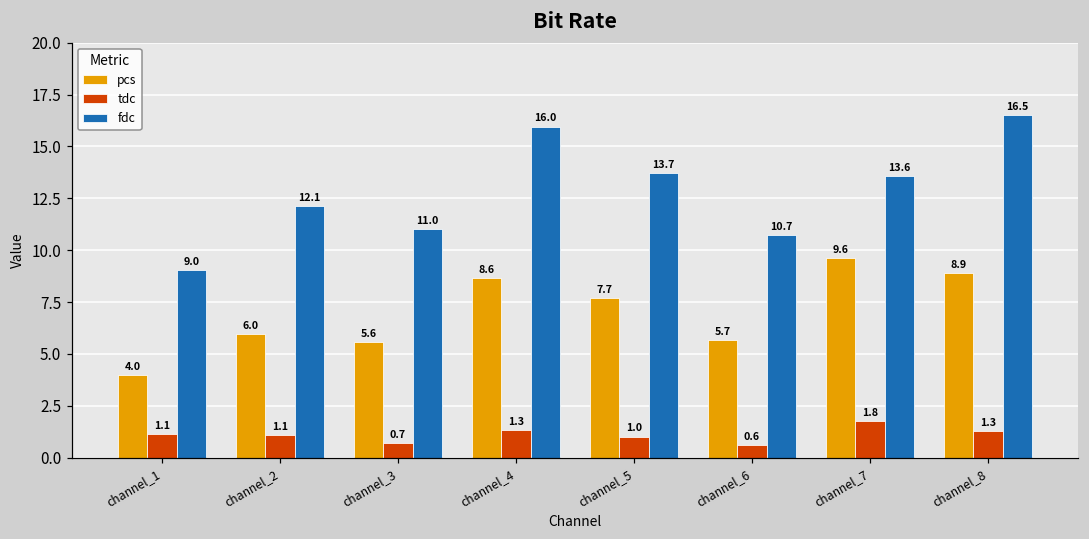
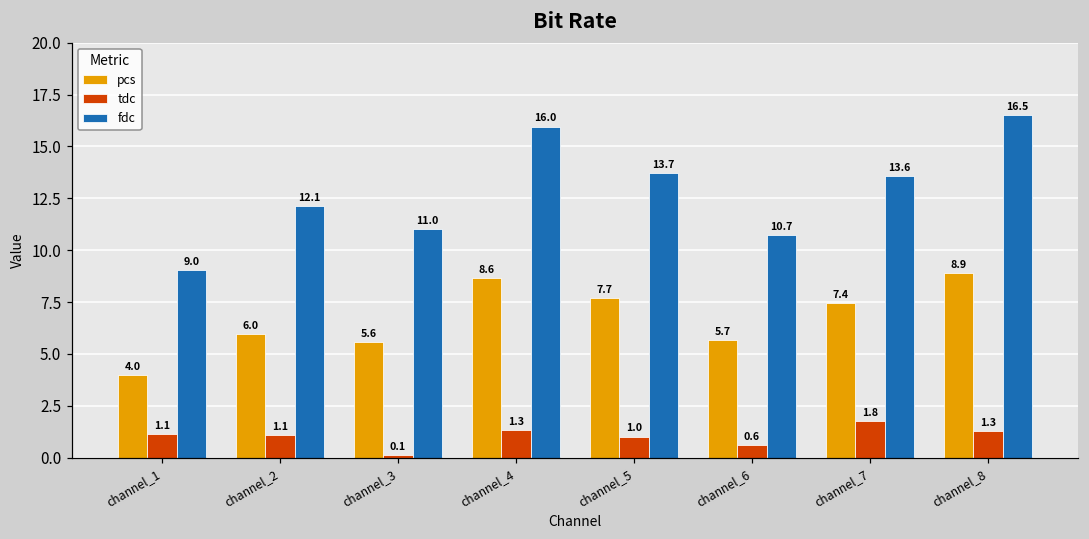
  {
    "pcs": {
      "channel_1": 4.0,
      "channel_2": 6.0,
      "channel_3": 5.6,
      "channel_4": 8.6,
      "channel_5": 7.7,
      "channel_6": 5.7,
-     "channel_7": 9.6,
+     "channel_7": 7.4,
      "channel_8": 8.9
    },
    "tdc": {
      "channel_1": 1.1,
      "channel_2": 1.1,
-     "channel_3": 0.7,
+     "channel_3": 0.1,
      "channel_4": 1.3,
      "channel_5": 1.0,
      "channel_6": 0.6,
      "channel_7": 1.8,
      "channel_8": 1.3
    },
    "fdc": {
      "channel_1": 9.0,
      "channel_2": 12.1,
      "channel_3": 11.0,
      "channel_4": 16.0,
      "channel_5": 13.7,
      "channel_6": 10.7,
      "channel_7": 13.6,
      "channel_8": 16.5
    }
  }
